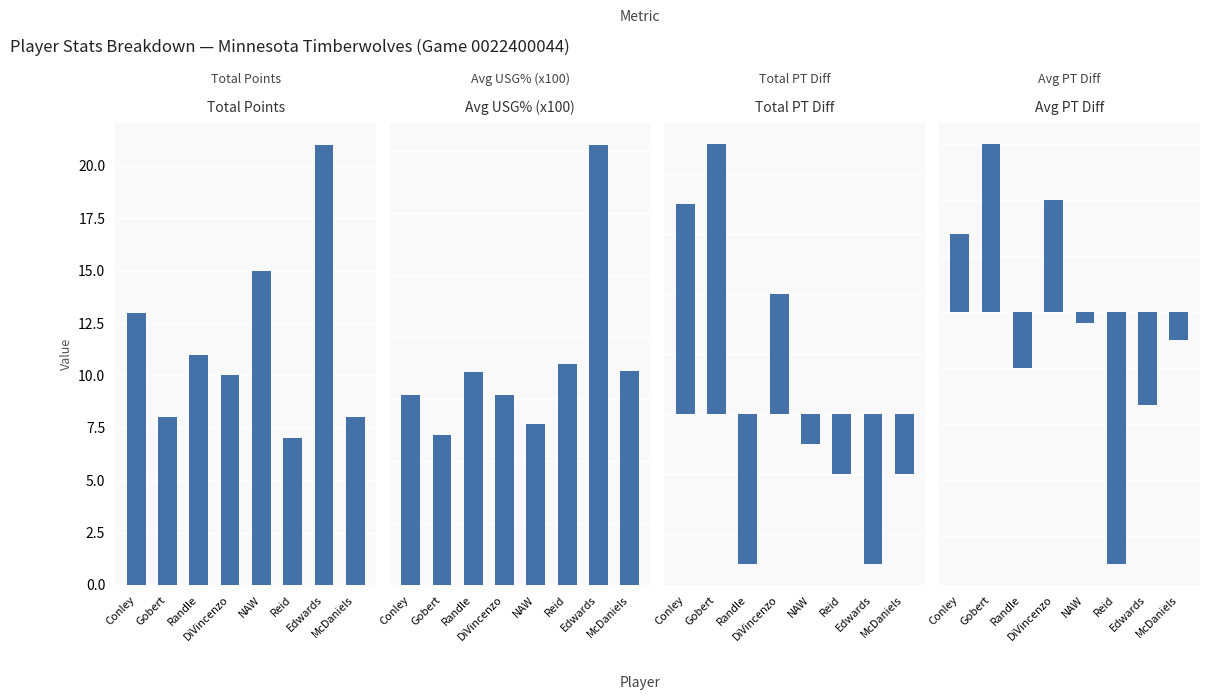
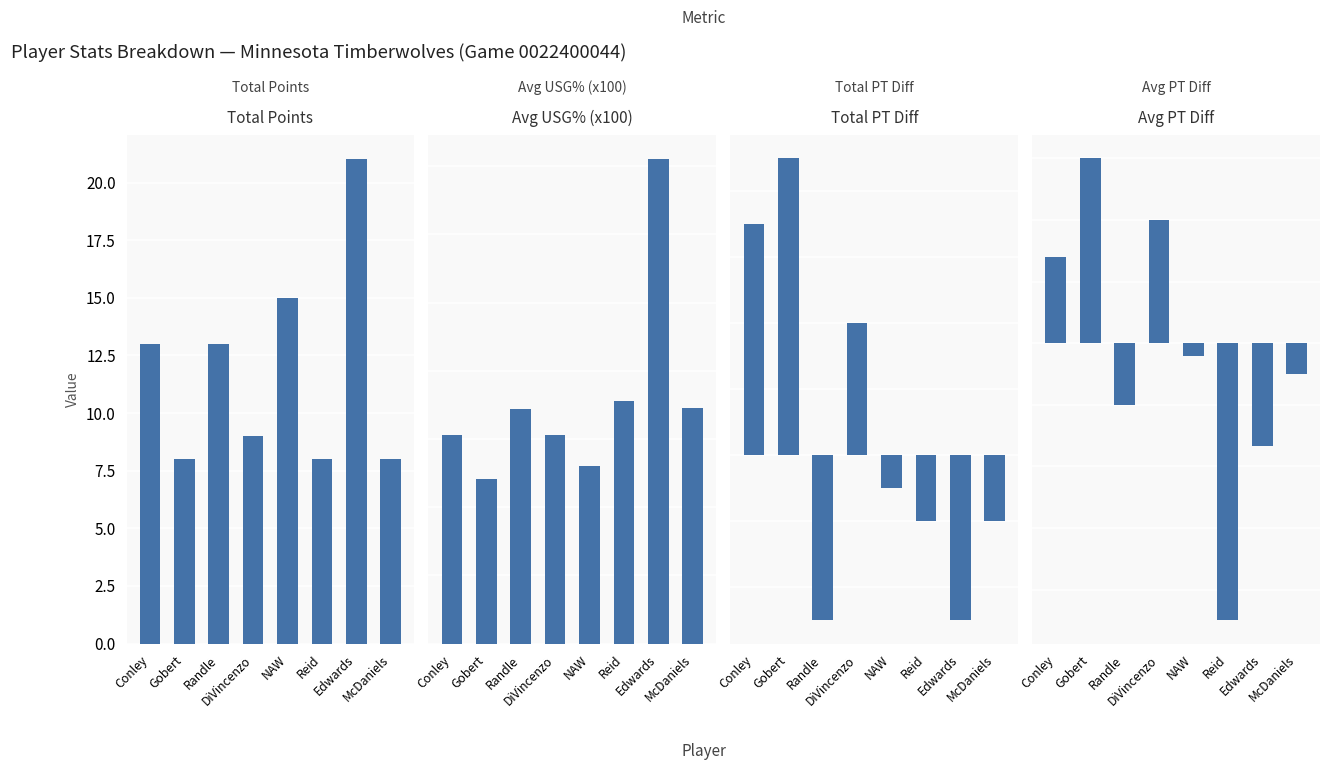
  {
    "Total Points": {
      "Conley": 13,
      "Gobert": 8,
-     "Randle": 11,
-     "DiVincenzo": 10,
+     "Randle": 13,
+     "DiVincenzo": 9,
      "NAW": 15,
-     "Reid": 7,
+     "Reid": 8,
      "Edwards": 21,
      "McDaniels": 8
    }
  }
